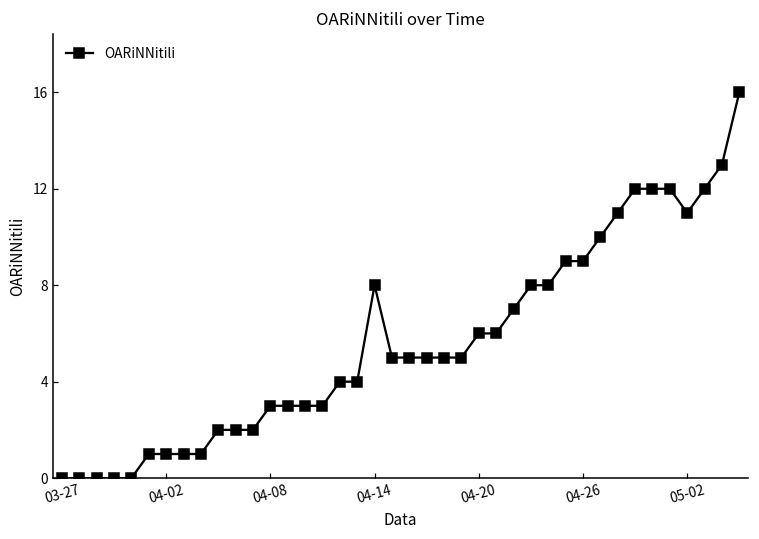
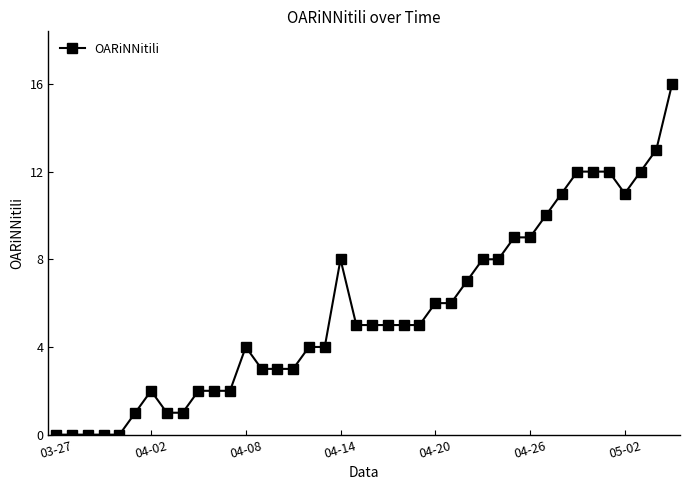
  {
    "03-27": 0,
-   "04-02": 1,
-   "04-08": 3,
+   "04-02": 2,
+   "04-08": 4,
    "04-14": 8,
    "04-20": 6,
    "04-26": 9,
    "05-02": 11
  }
